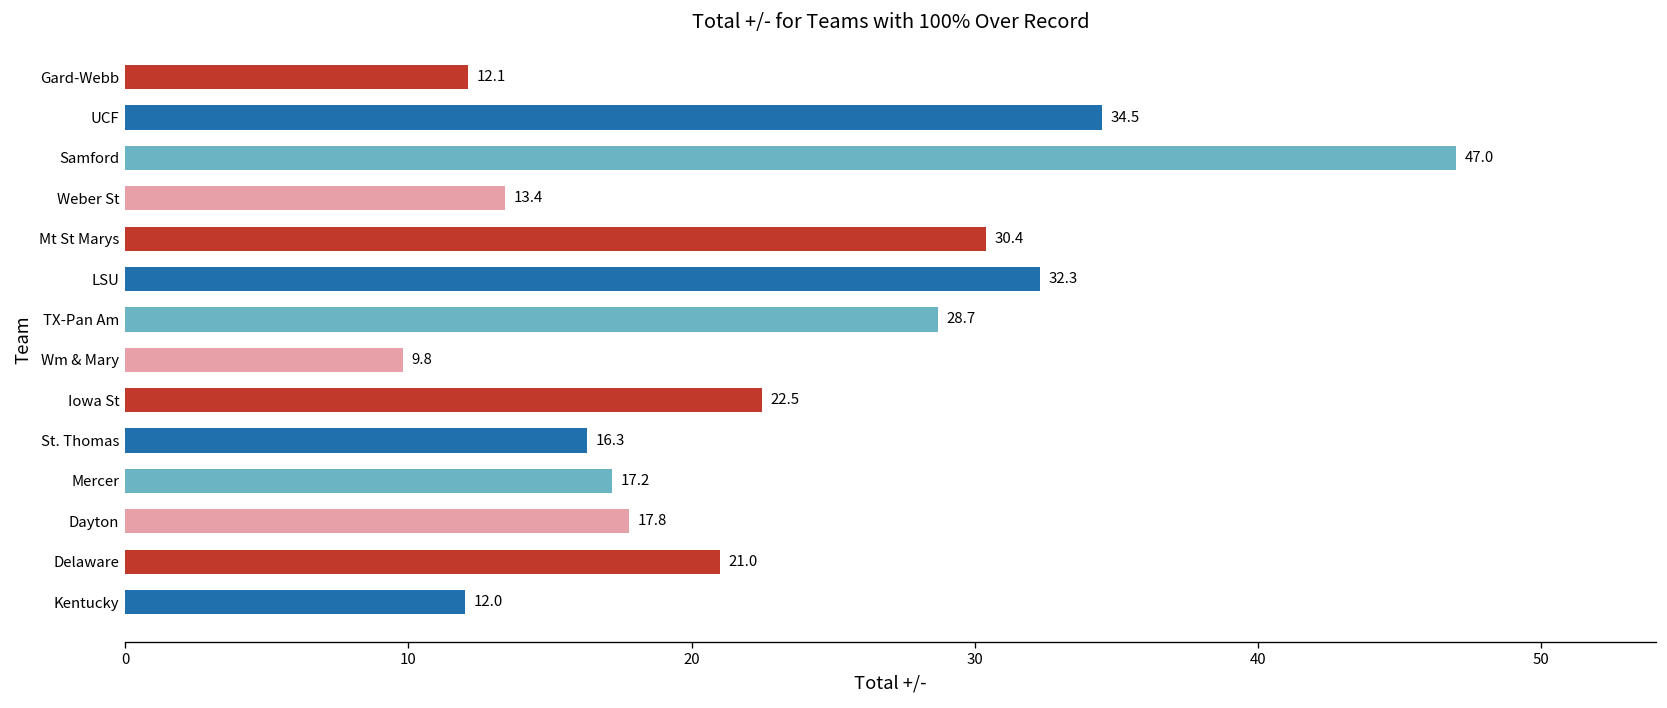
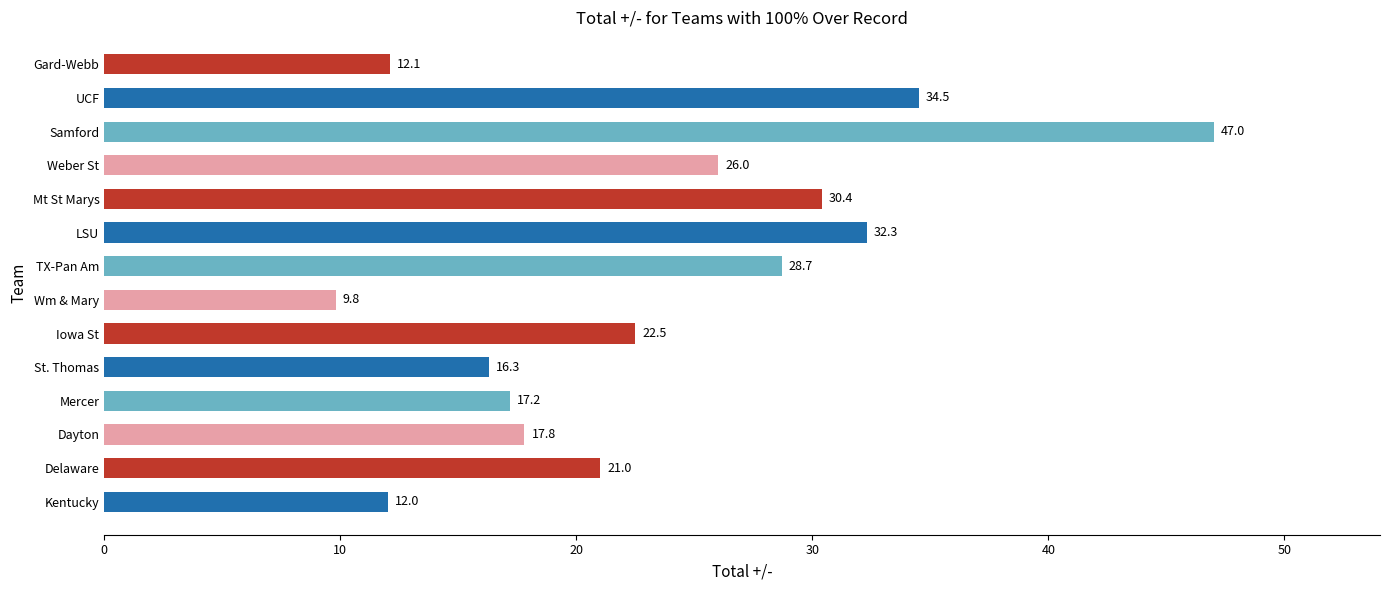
  {
    "Gard-Webb": 12.1,
    "UCF": 34.5,
    "Samford": 47.0,
-   "Weber St": 13.4,
+   "Weber St": 26.0,
    "Mt St Marys": 30.4,
    "LSU": 32.3,
    "TX-Pan Am": 28.7,
    "Wm & Mary": 9.8,
    "Iowa St": 22.5,
    "St. Thomas": 16.3,
    "Mercer": 17.2,
    "Dayton": 17.8,
    "Delaware": 21.0,
    "Kentucky": 12.0
  }
